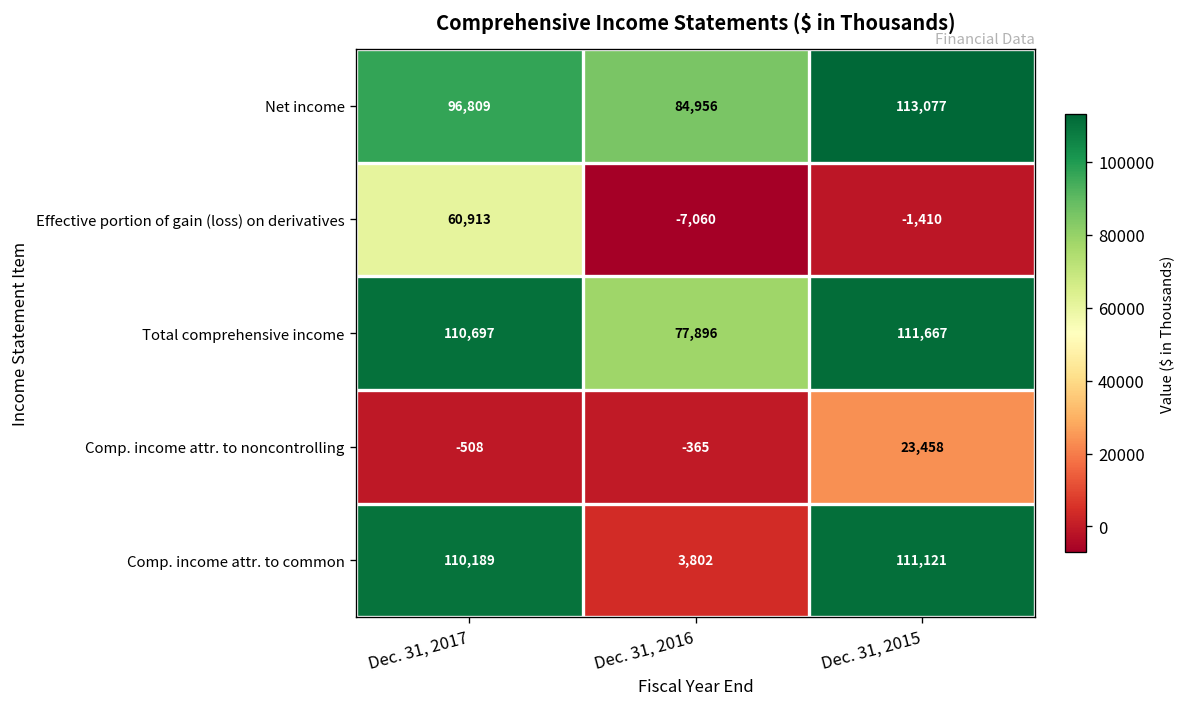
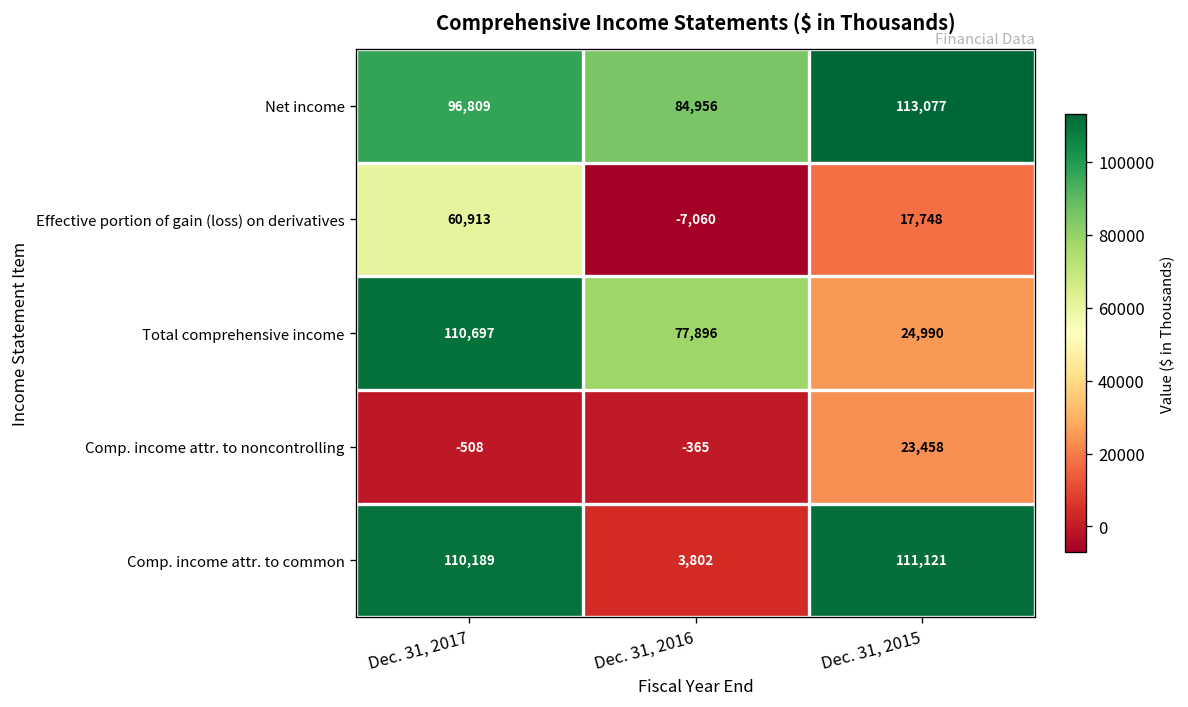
  {
    "Net income": {
      "Dec. 31, 2017": "96,809",
      "Dec. 31, 2016": "84,956",
      "Dec. 31, 2015": "113,077"
    },
    "Effective portion of gain (loss) on derivatives": {
      "Dec. 31, 2017": "60,913",
      "Dec. 31, 2016": "-7,060",
-     "Dec. 31, 2015": "-1,410"
+     "Dec. 31, 2015": "17,748"
    },
    "Total comprehensive income": {
      "Dec. 31, 2017": "110,697",
      "Dec. 31, 2016": "77,896",
-     "Dec. 31, 2015": "111,667"
+     "Dec. 31, 2015": "24,990"
    },
    "Comp. income attr. to noncontrolling": {
      "Dec. 31, 2017": "-508",
      "Dec. 31, 2016": "-365",
      "Dec. 31, 2015": "23,458"
    },
    "Comp. income attr. to common": {
      "Dec. 31, 2017": "110,189",
      "Dec. 31, 2016": "3,802",
      "Dec. 31, 2015": "111,121"
    }
  }
